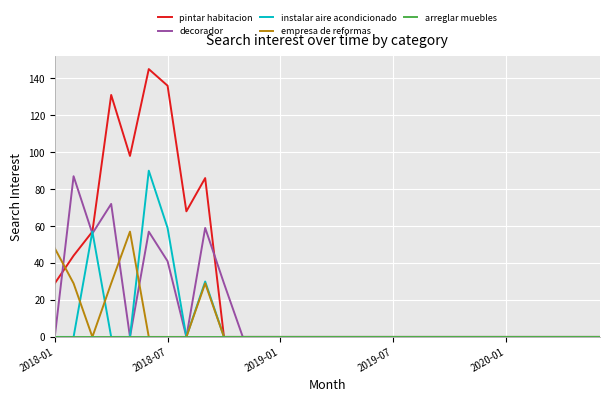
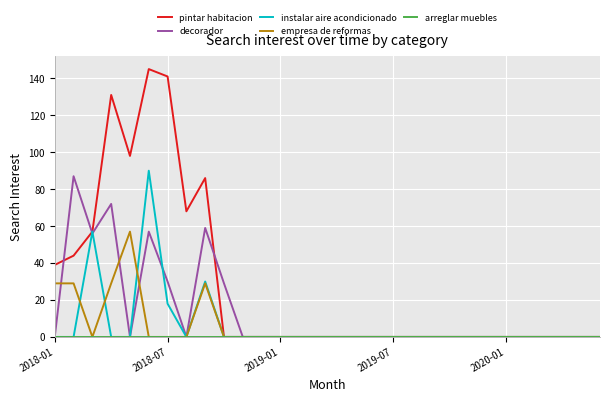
  {
    "pintar habitacion": {
-     "2018-01": 29,
-     "2018-07": 136
+     "2018-01": 39,
+     "2018-07": 141
    },
    "decorador": {
-     "2018-07": 41
+     "2018-07": 30
    },
    "instalar aire acondicionado": {
-     "2018-07": 59
+     "2018-07": 18
    },
    "empresa de reformas": {
-     "2018-01": 48
+     "2018-01": 29
    }
  }
